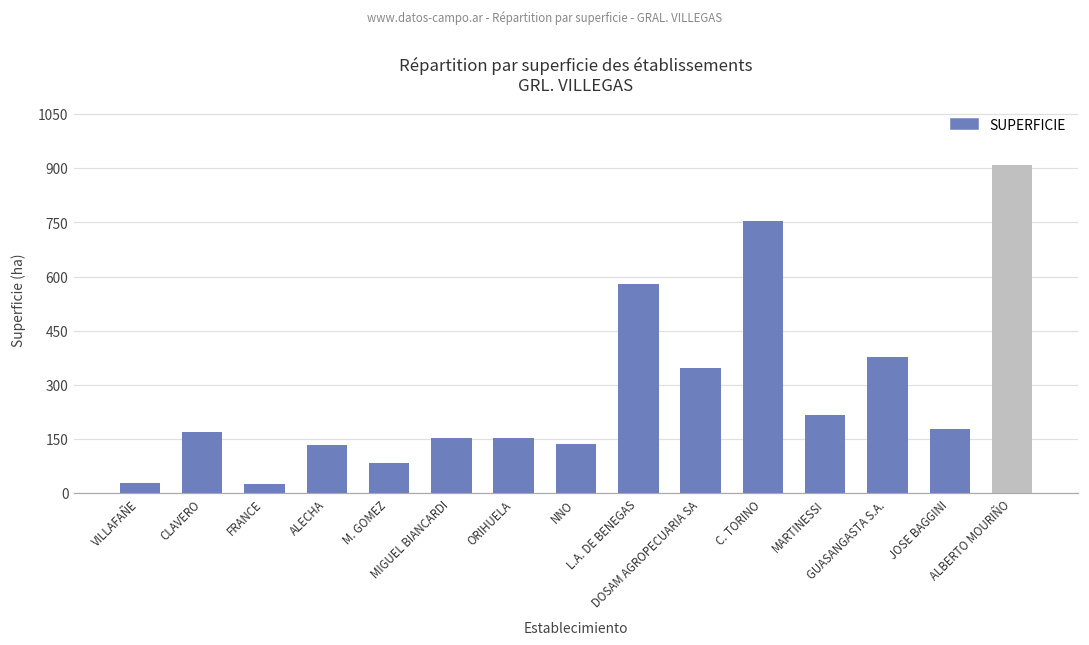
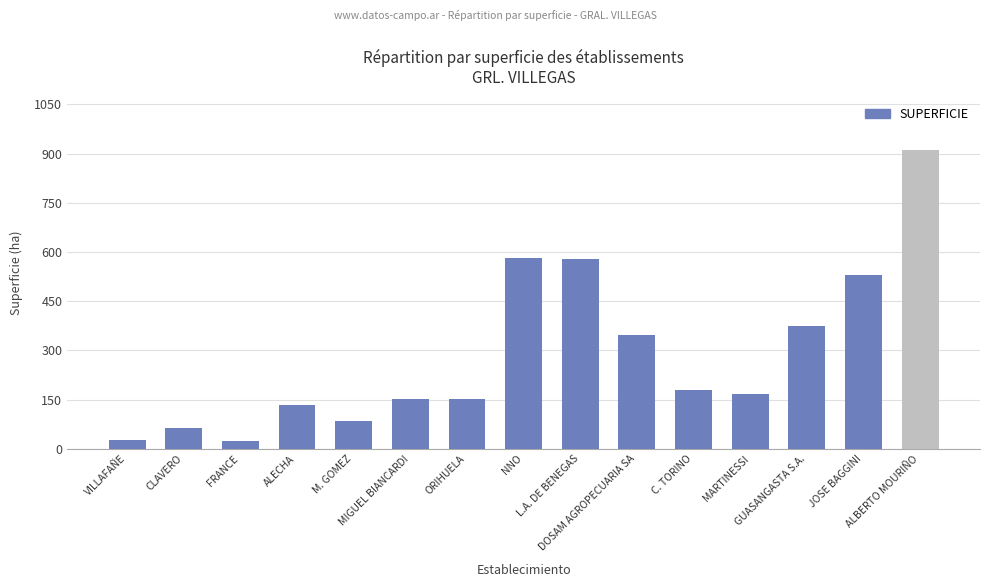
  {
    "VILLAFAÑE": 30,
-   "CLAVERO": 170,
+   "CLAVERO": 60,
    "FRANCE": 20,
    "ALECHA": 130,
    "M. GOMEZ": 80,
    "MIGUEL BIANCARDI": 150,
    "ORIHUELA": 150,
-   "NNO": 140,
+   "NNO": 580,
    "L.A. DE BENEGAS": 580,
    "DOSAM AGROPECUARIA SA": 350,
-   "C. TORINO": 750,
-   "MARTINESSI": 220,
+   "C. TORINO": 180,
+   "MARTINESSI": 170,
    "GUASANGASTA S.A.": 380,
-   "JOSE BAGGINI": 180,
+   "JOSE BAGGINI": 530,
    "ALBERTO MOURIÑO": 910
  }
